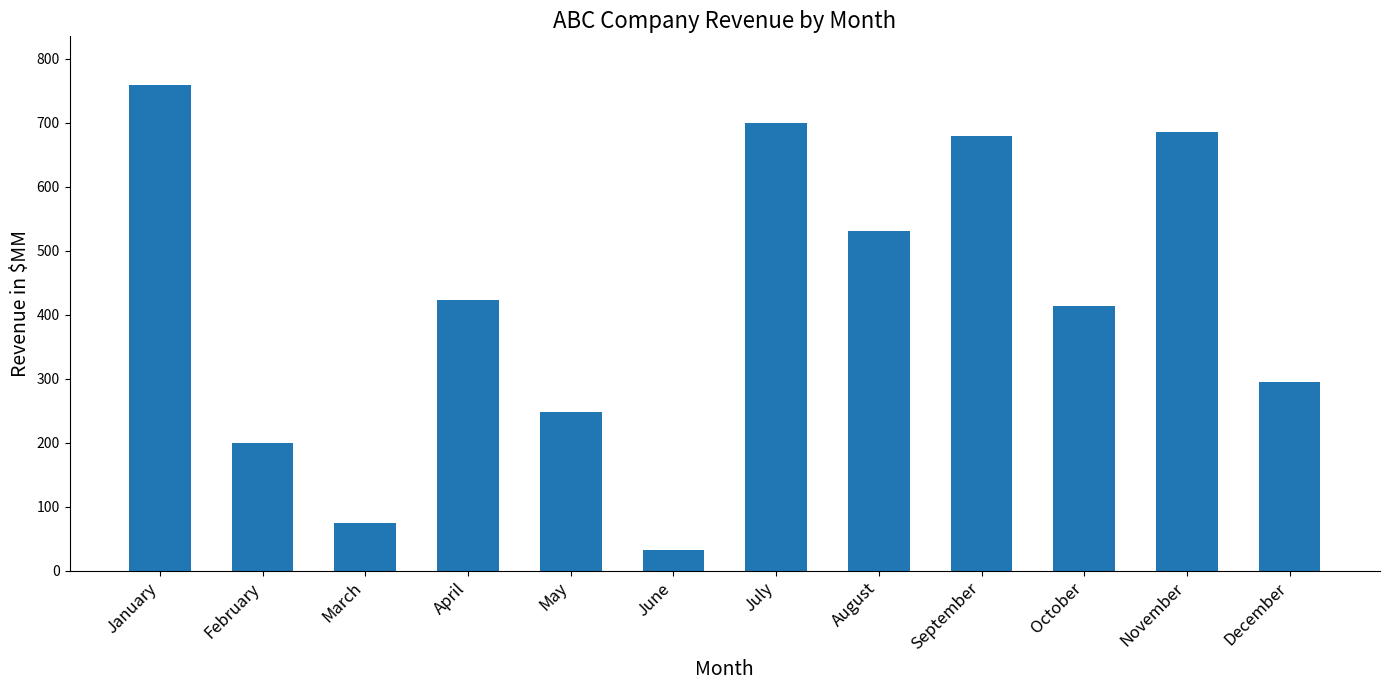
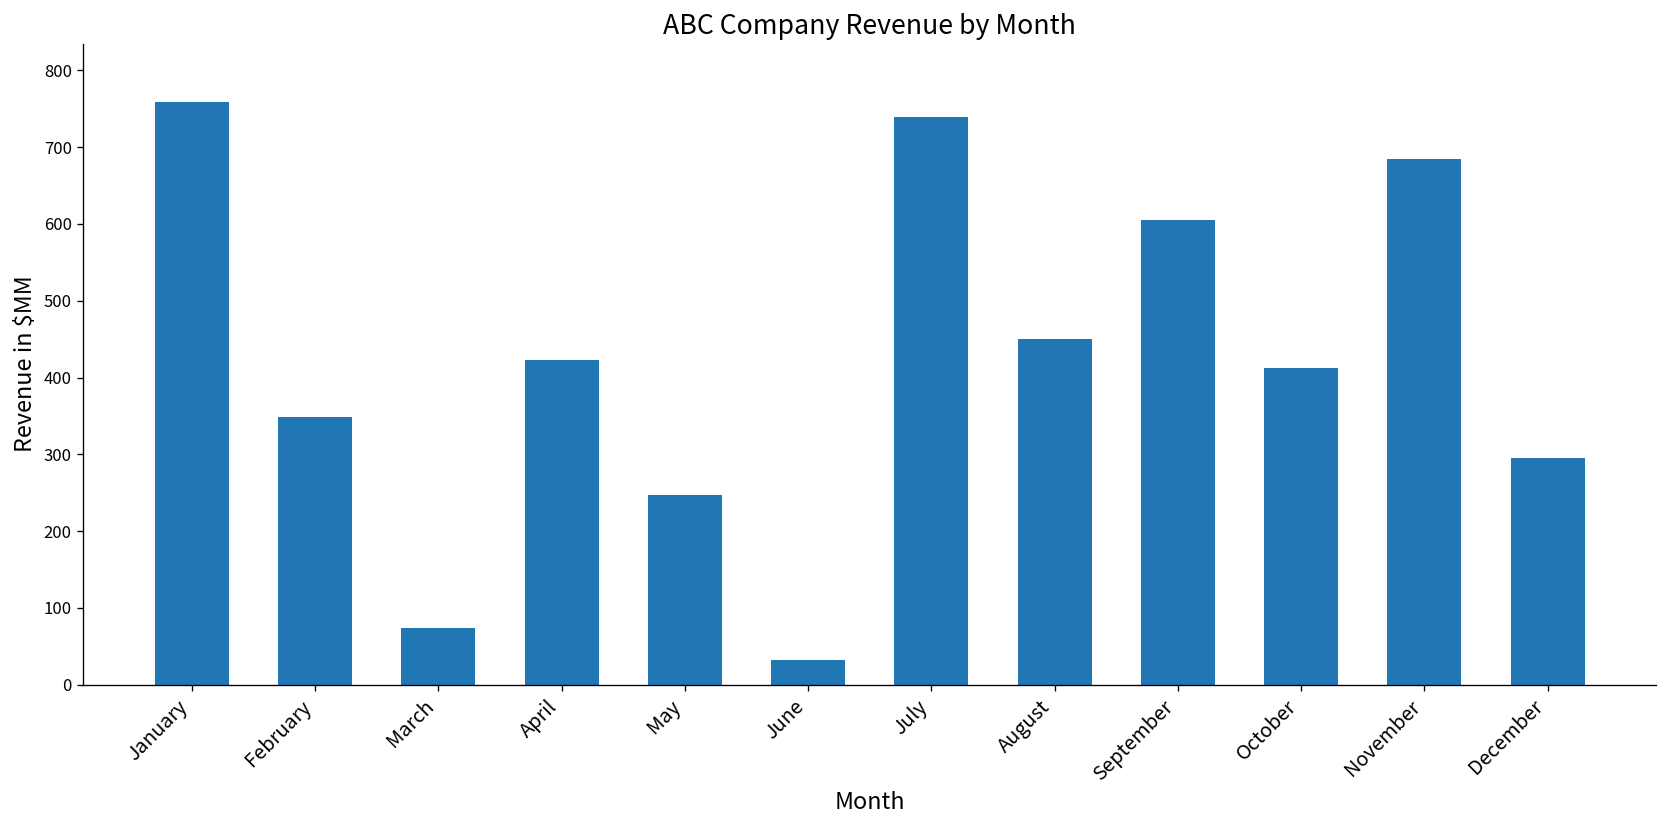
  {
    "January": 760,
-   "February": 200,
+   "February": 350,
    "March": 70,
    "April": 420,
    "May": 250,
    "June": 30,
-   "July": 700,
-   "August": 530,
-   "September": 680,
+   "July": 740,
+   "August": 450,
+   "September": 610,
    "October": 410,
    "November": 690,
    "December": 300
  }
